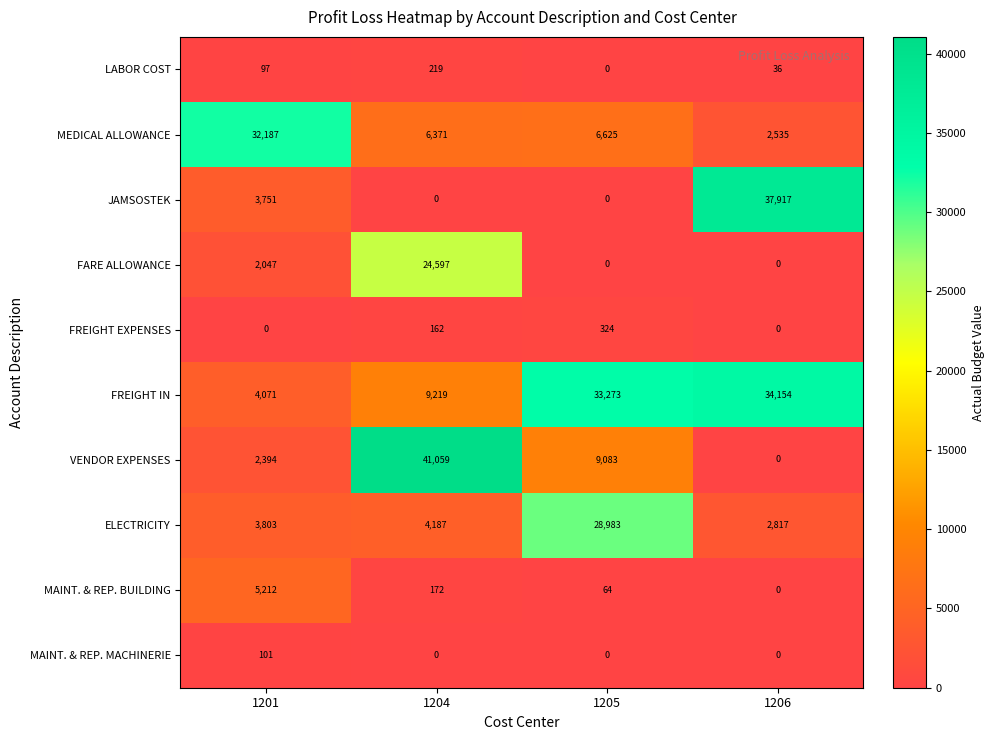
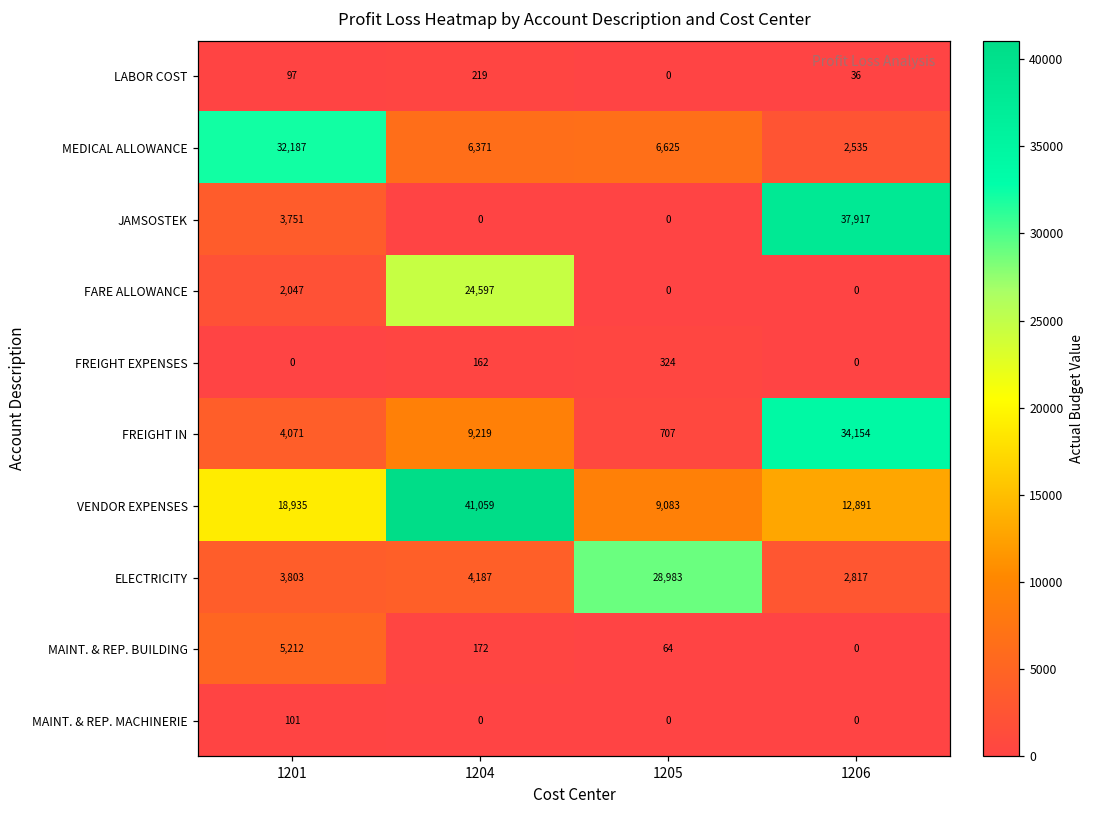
  {
    "LABOR COST": {
      "1201": "97",
      "1204": "219",
      "1205": "0"
    },
    "MEDICAL ALLOWANCE": {
      "1201": "32,187",
      "1204": "6,371",
      "1205": "6,625",
      "1206": "2,535"
    },
    "JAMSOSTEK": {
      "1201": "3,751",
      "1204": "0",
      "1205": "0",
      "1206": "37,917"
    },
    "FARE ALLOWANCE": {
      "1201": "2,047",
      "1204": "24,597",
      "1205": "0",
      "1206": "0"
    },
    "FREIGHT EXPENSES": {
      "1201": "0",
      "1204": "162",
      "1205": "324",
      "1206": "0"
    },
    "FREIGHT IN": {
      "1201": "4,071",
      "1204": "9,219",
-     "1205": "33,273",
+     "1205": "707",
      "1206": "34,154"
    },
    "VENDOR EXPENSES": {
-     "1201": "2,394",
+     "1201": "18,935",
      "1204": "41,059",
      "1205": "9,083",
-     "1206": "0"
+     "1206": "12,891"
    },
    "ELECTRICITY": {
      "1201": "3,803",
      "1204": "4,187",
      "1205": "28,983",
      "1206": "2,817"
    },
    "MAINT. & REP. BUILDING": {
      "1201": "5,212",
      "1204": "172",
      "1205": "64",
      "1206": "0"
    },
    "MAINT. & REP. MACHINERIE": {
      "1201": "101",
      "1204": "0",
      "1205": "0",
      "1206": "0"
    }
  }
